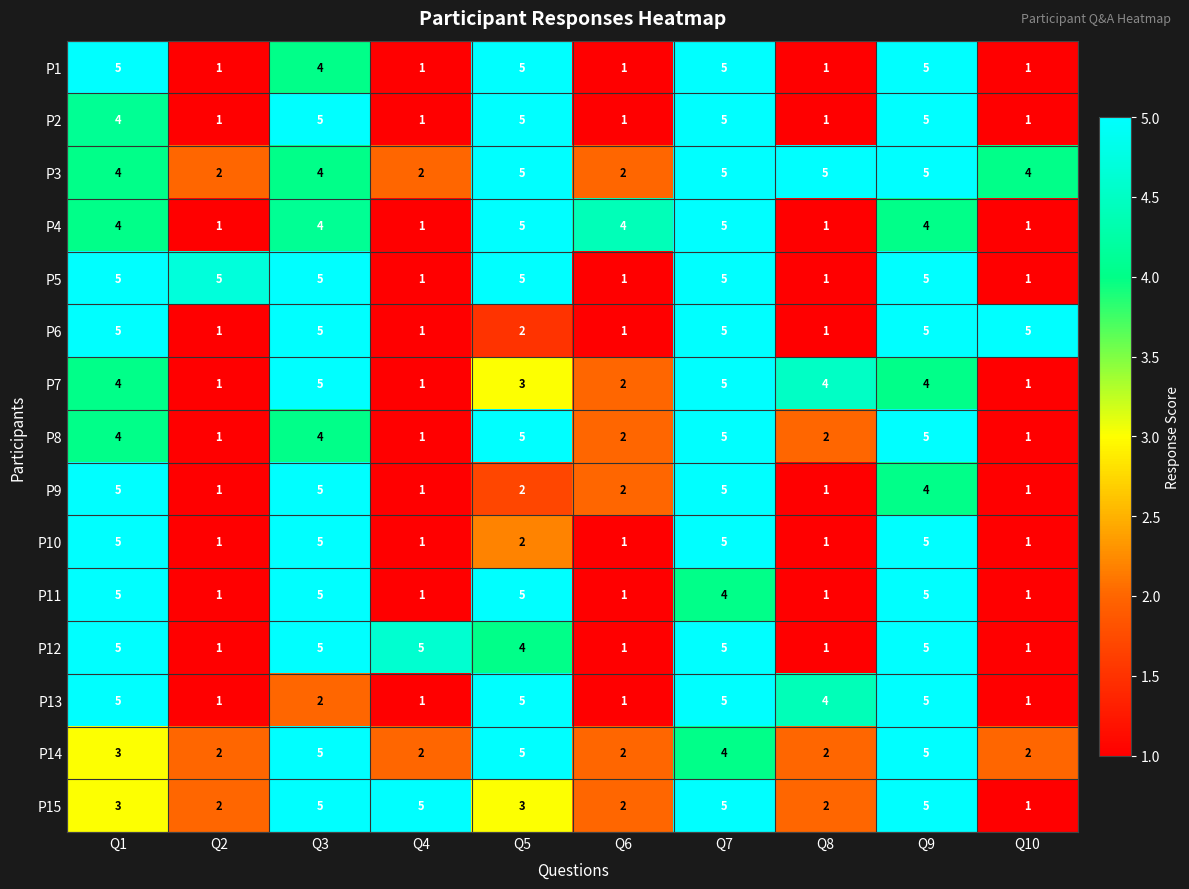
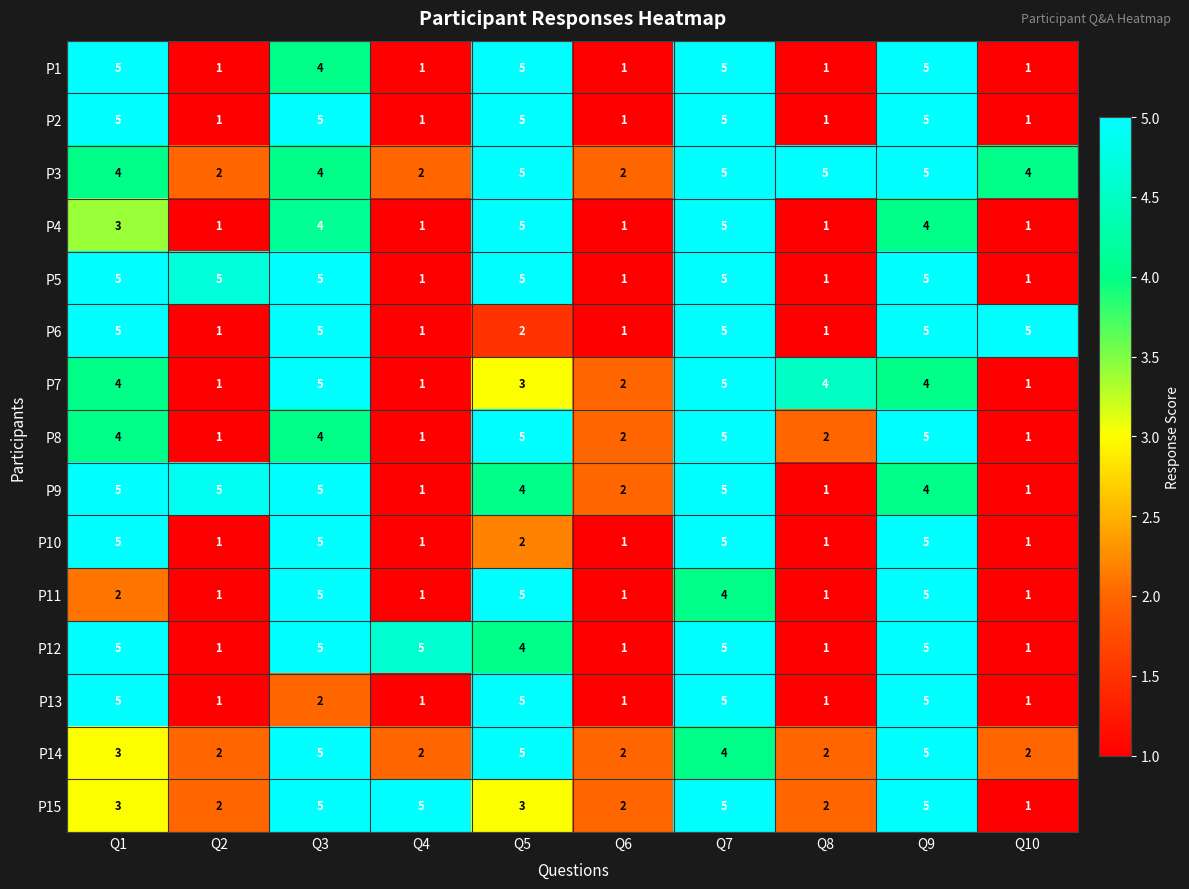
  {
    "P1": {
      "Q1": 5,
      "Q2": 1,
      "Q3": 4,
      "Q4": 1,
      "Q5": 5,
      "Q6": 1,
      "Q7": 5,
      "Q8": 1,
      "Q9": 5,
      "Q10": 1
    },
    "P2": {
-     "Q1": 4,
+     "Q1": 5,
      "Q2": 1,
      "Q3": 5,
      "Q4": 1,
      "Q5": 5,
      "Q6": 1,
      "Q7": 5,
      "Q8": 1,
      "Q9": 5,
      "Q10": 1
    },
    "P3": {
      "Q1": 4,
      "Q2": 2,
      "Q3": 4,
      "Q4": 2,
      "Q5": 5,
      "Q6": 2,
      "Q7": 5,
      "Q8": 5,
      "Q9": 5,
      "Q10": 4
    },
    "P4": {
-     "Q1": 4,
+     "Q1": 3,
      "Q2": 1,
      "Q3": 4,
      "Q4": 1,
      "Q5": 5,
-     "Q6": 4,
+     "Q6": 1,
      "Q7": 5,
      "Q8": 1,
      "Q9": 4,
      "Q10": 1
    },
    "P5": {
      "Q1": 5,
      "Q2": 5,
      "Q3": 5,
      "Q4": 1,
      "Q5": 5,
      "Q6": 1,
      "Q7": 5,
      "Q8": 1,
      "Q9": 5,
      "Q10": 1
    },
    "P6": {
      "Q1": 5,
      "Q2": 1,
      "Q3": 5,
      "Q4": 1,
      "Q5": 2,
      "Q6": 1,
      "Q7": 5,
      "Q8": 1,
      "Q9": 5,
      "Q10": 5
    },
    "P7": {
      "Q1": 4,
      "Q2": 1,
      "Q3": 5,
      "Q4": 1,
      "Q5": 3,
      "Q6": 2,
      "Q7": 5,
      "Q8": 4,
      "Q9": 4,
      "Q10": 1
    },
    "P8": {
      "Q1": 4,
      "Q2": 1,
      "Q3": 4,
      "Q4": 1,
      "Q5": 5,
      "Q6": 2,
      "Q7": 5,
      "Q8": 2,
      "Q9": 5,
      "Q10": 1
    },
    "P9": {
      "Q1": 5,
-     "Q2": 1,
+     "Q2": 5,
      "Q3": 5,
      "Q4": 1,
-     "Q5": 2,
+     "Q5": 4,
      "Q6": 2,
      "Q7": 5,
      "Q8": 1,
      "Q9": 4,
      "Q10": 1
    },
    "P10": {
      "Q1": 5,
      "Q2": 1,
      "Q3": 5,
      "Q4": 1,
      "Q5": 2,
      "Q6": 1,
      "Q7": 5,
      "Q8": 1,
      "Q9": 5,
      "Q10": 1
    },
    "P11": {
-     "Q1": 5,
+     "Q1": 2,
      "Q2": 1,
      "Q3": 5,
      "Q4": 1,
      "Q5": 5,
      "Q6": 1,
      "Q7": 4,
      "Q8": 1,
      "Q9": 5,
      "Q10": 1
    },
    "P12": {
      "Q1": 5,
      "Q2": 1,
      "Q3": 5,
      "Q4": 5,
      "Q5": 4,
      "Q6": 1,
      "Q7": 5,
      "Q8": 1,
      "Q9": 5,
      "Q10": 1
    },
    "P13": {
      "Q1": 5,
      "Q2": 1,
      "Q3": 2,
      "Q4": 1,
      "Q5": 5,
      "Q6": 1,
      "Q7": 5,
-     "Q8": 4,
+     "Q8": 1,
      "Q9": 5,
      "Q10": 1
    },
    "P14": {
      "Q1": 3,
      "Q2": 2,
      "Q3": 5,
      "Q4": 2,
      "Q5": 5,
      "Q6": 2,
      "Q7": 4,
      "Q8": 2,
      "Q9": 5,
      "Q10": 2
    },
    "P15": {
      "Q1": 3,
      "Q2": 2,
      "Q3": 5,
      "Q4": 5,
      "Q5": 3,
      "Q6": 2,
      "Q7": 5,
      "Q8": 2,
      "Q9": 5,
      "Q10": 1
    }
  }
